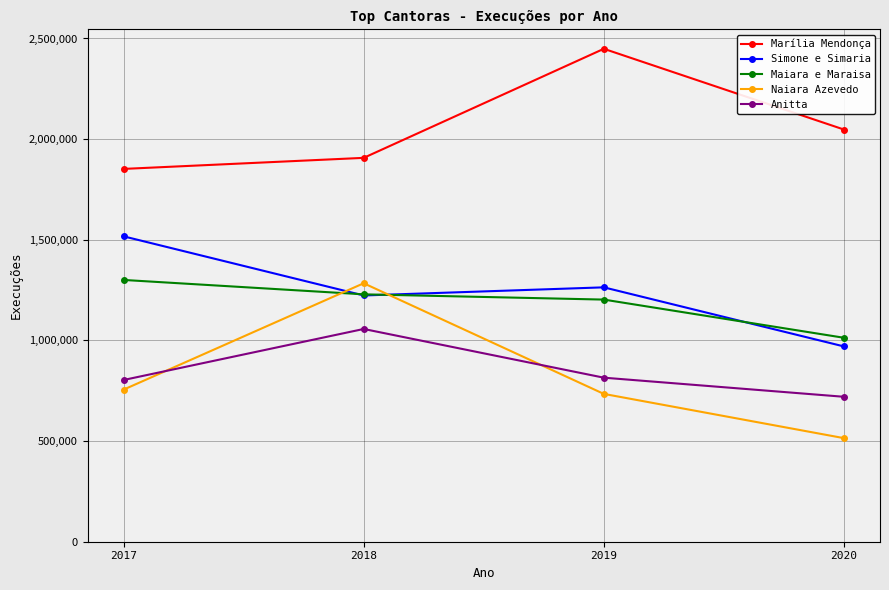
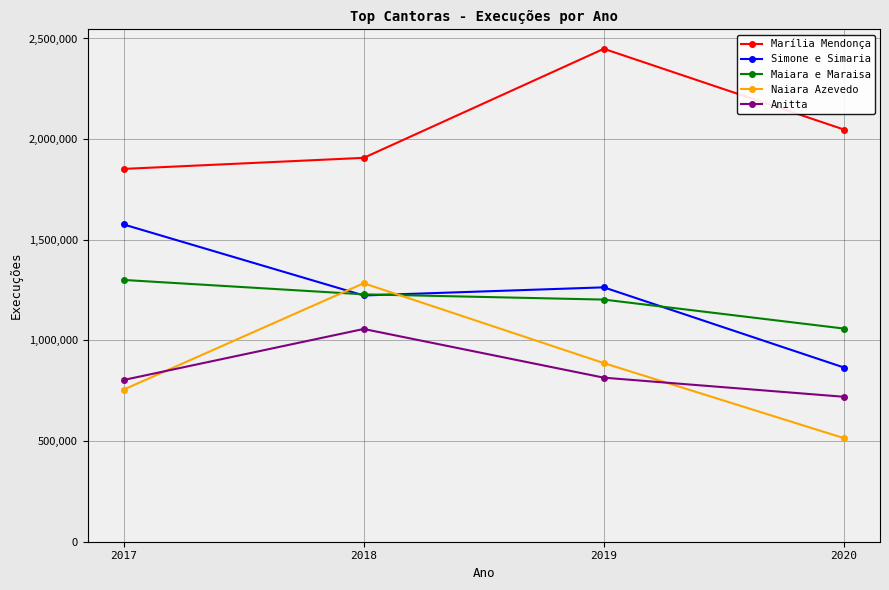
  {
    "Marília Mendonça": {
      "2017": "1,850,000",
      "2018": "1,910,000",
      "2019": "2,450,000",
      "2020": "2,050,000"
    },
    "Simone e Simaria": {
-     "2017": "1,520,000",
+     "2017": "1,580,000",
      "2019": "1,260,000",
-     "2020": "970,000"
+     "2020": "870,000"
    },
    "Maiara e Maraisa": {
      "2017": "1,300,000",
      "2019": "1,200,000",
-     "2020": "1,010,000"
+     "2020": "1,060,000"
    },
    "Naiara Azevedo": {
      "2017": "760,000",
      "2018": "1,280,000",
-     "2019": "730,000",
+     "2019": "890,000",
      "2020": "510,000"
    },
    "Anitta": {
      "2017": "800,000",
      "2018": "1,060,000",
      "2019": "810,000",
      "2020": "720,000"
    }
  }
